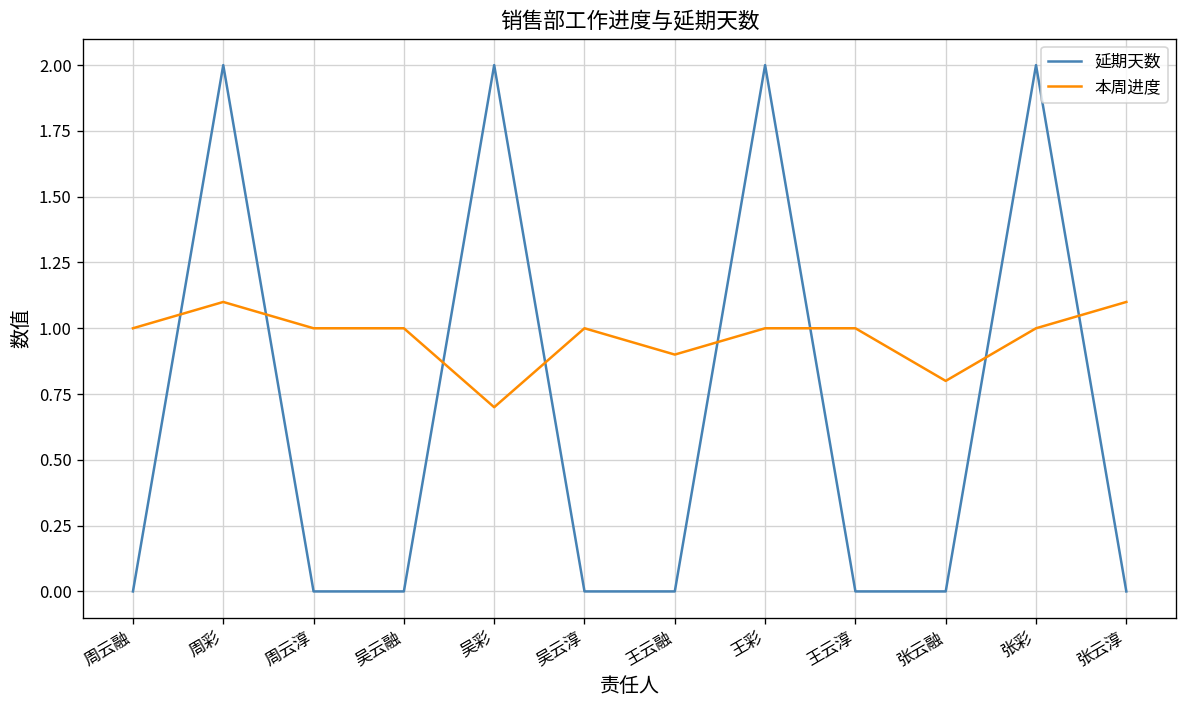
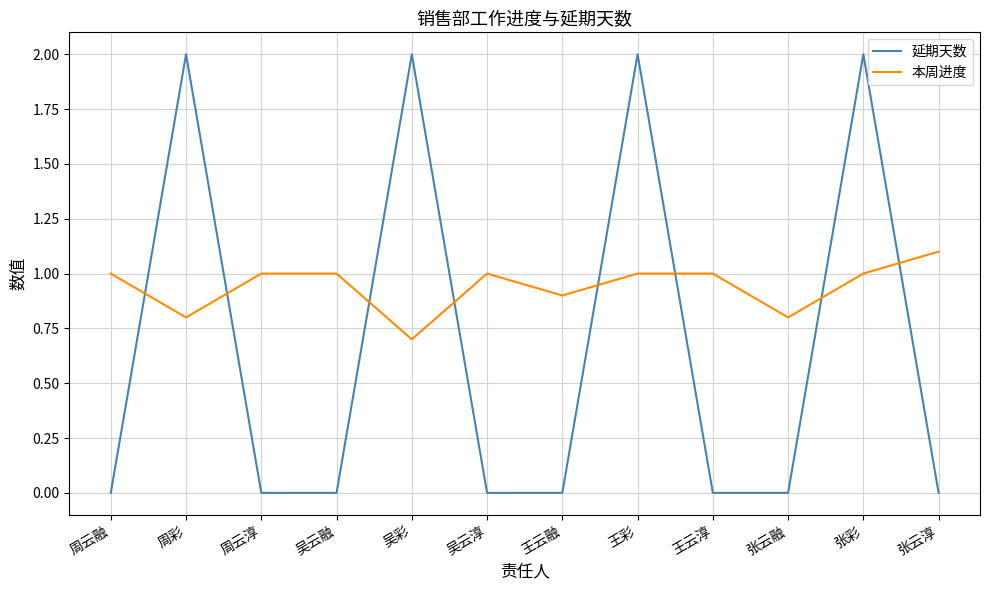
  {
    "延期天数": {
      "周云融": 0.0,
      "周彩": 2.0,
      "周云淳": 0.0,
      "吴云融": 0.0,
      "吴彩": 2.0,
      "吴云淳": 0.0,
      "王云融": 0.0,
      "王彩": 2.0,
      "王云淳": 0.0,
      "张云融": 0.0,
      "张彩": 2.0,
      "张云淳": 0.0
    },
    "本周进度": {
      "周云融": 1.0,
-     "周彩": 1.1,
+     "周彩": 0.8,
      "周云淳": 1.0,
      "吴云融": 1.0,
      "吴彩": 0.7,
      "吴云淳": 1.0,
      "王云融": 0.9,
      "王彩": 1.0,
      "王云淳": 1.0,
      "张云融": 0.8,
      "张彩": 1.0,
      "张云淳": 1.1
    }
  }
